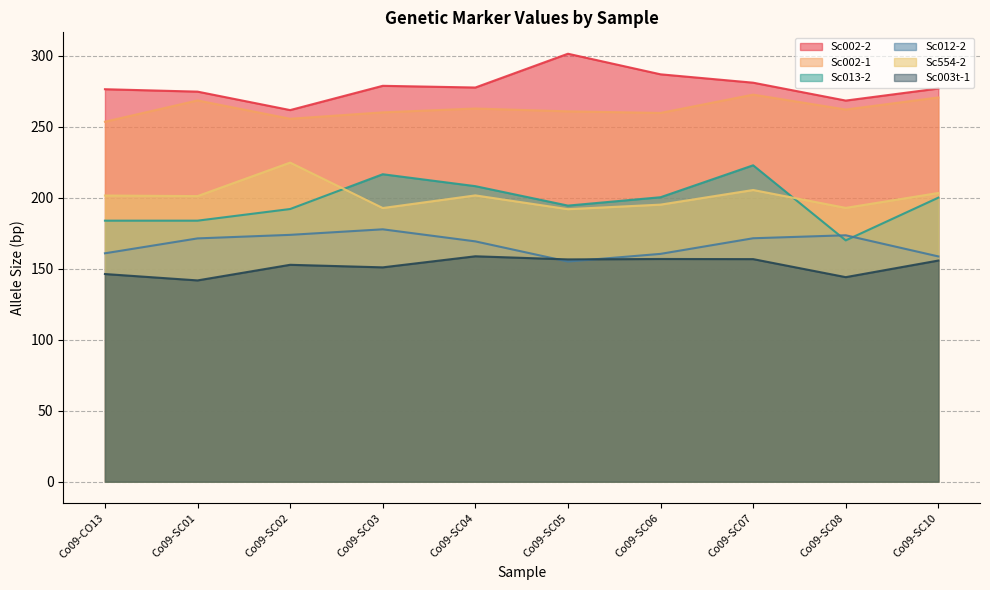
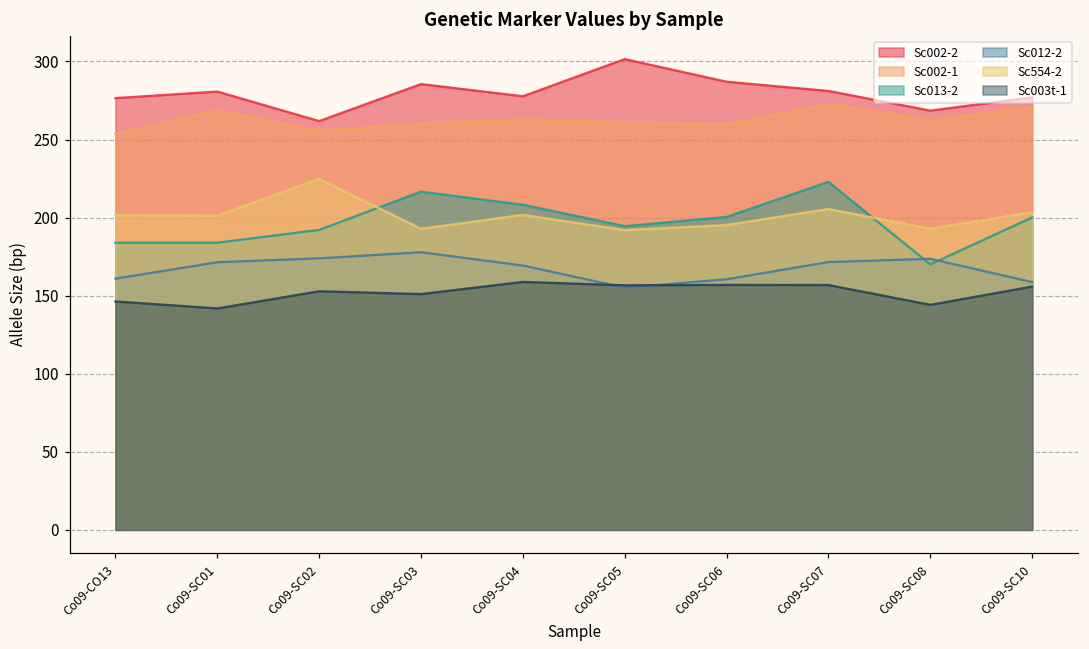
  {
    "Sc002-2": {
      "Co09-CO13": 277,
-     "Co09-SC01": 275,
+     "Co09-SC01": 281,
      "Co09-SC02": 262,
-     "Co09-SC03": 279,
+     "Co09-SC03": 286,
      "Co09-SC04": 278,
      "Co09-SC05": 302,
      "Co09-SC06": 287,
      "Co09-SC07": 281,
      "Co09-SC08": 269,
      "Co09-SC10": 277
    }
  }
